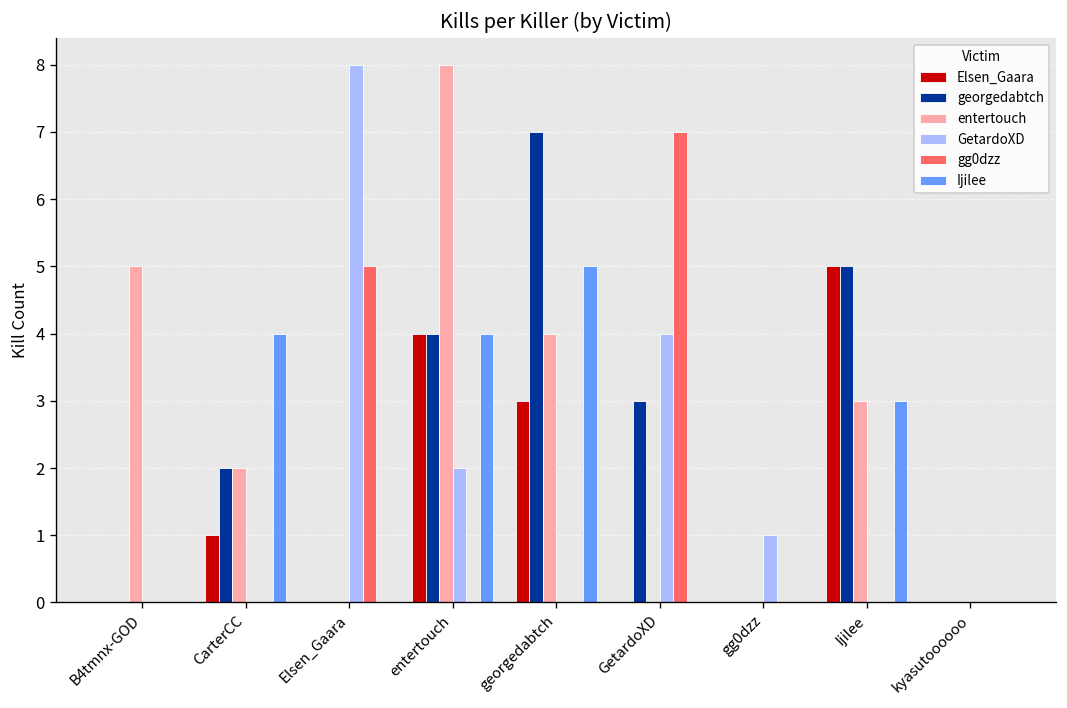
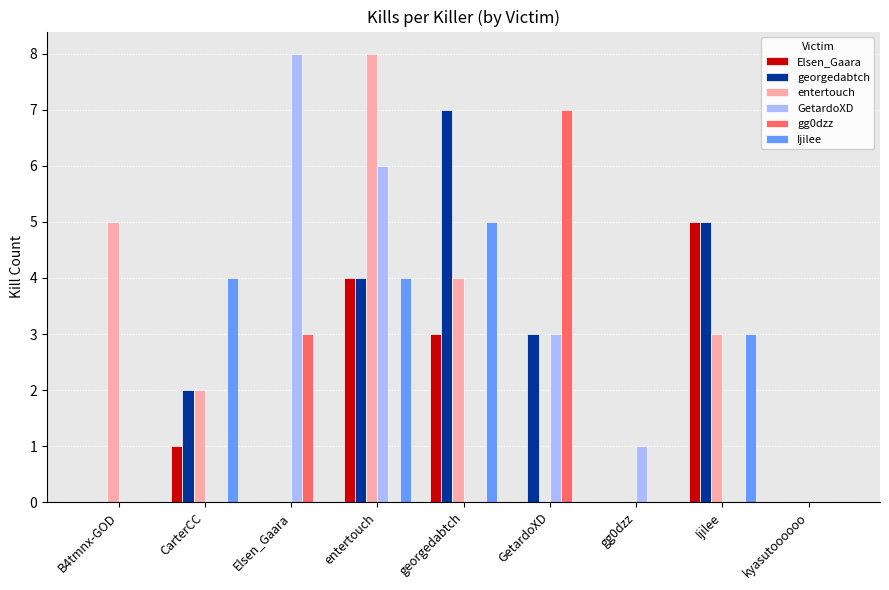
  {
    "Elsen_Gaara": {
      "B4tmnx-GOD": 0,
      "CarterCC": 1,
      "Elsen_Gaara": 0,
      "entertouch": 4,
      "georgedabtch": 3,
      "GetardoXD": 0,
      "gg0dzz": 0,
      "Ijilee": 5,
      "kyasutoooooo": 0
    },
    "georgedabtch": {
      "B4tmnx-GOD": 0,
      "CarterCC": 2,
      "Elsen_Gaara": 0,
      "entertouch": 4,
      "georgedabtch": 7,
      "GetardoXD": 3,
      "gg0dzz": 0,
      "Ijilee": 5,
      "kyasutoooooo": 0
    },
    "entertouch": {
      "B4tmnx-GOD": 5,
      "CarterCC": 2,
      "Elsen_Gaara": 0,
      "entertouch": 8,
      "georgedabtch": 4,
      "GetardoXD": 0,
      "gg0dzz": 0,
      "Ijilee": 3,
      "kyasutoooooo": 0
    },
    "GetardoXD": {
      "B4tmnx-GOD": 0,
      "CarterCC": 0,
      "Elsen_Gaara": 8,
-     "entertouch": 2,
+     "entertouch": 6,
      "georgedabtch": 0,
-     "GetardoXD": 4,
+     "GetardoXD": 3,
      "gg0dzz": 1,
      "Ijilee": 0,
      "kyasutoooooo": 0
    },
    "gg0dzz": {
      "B4tmnx-GOD": 0,
      "CarterCC": 0,
-     "Elsen_Gaara": 5,
+     "Elsen_Gaara": 3,
      "entertouch": 0,
      "georgedabtch": 0,
      "GetardoXD": 7,
      "gg0dzz": 0,
      "Ijilee": 0,
      "kyasutoooooo": 0
    },
    "Ijilee": {
      "B4tmnx-GOD": 0,
      "CarterCC": 4,
      "Elsen_Gaara": 0,
      "entertouch": 4,
      "georgedabtch": 5,
      "GetardoXD": 0,
      "gg0dzz": 0,
      "Ijilee": 3,
      "kyasutoooooo": 0
    }
  }
